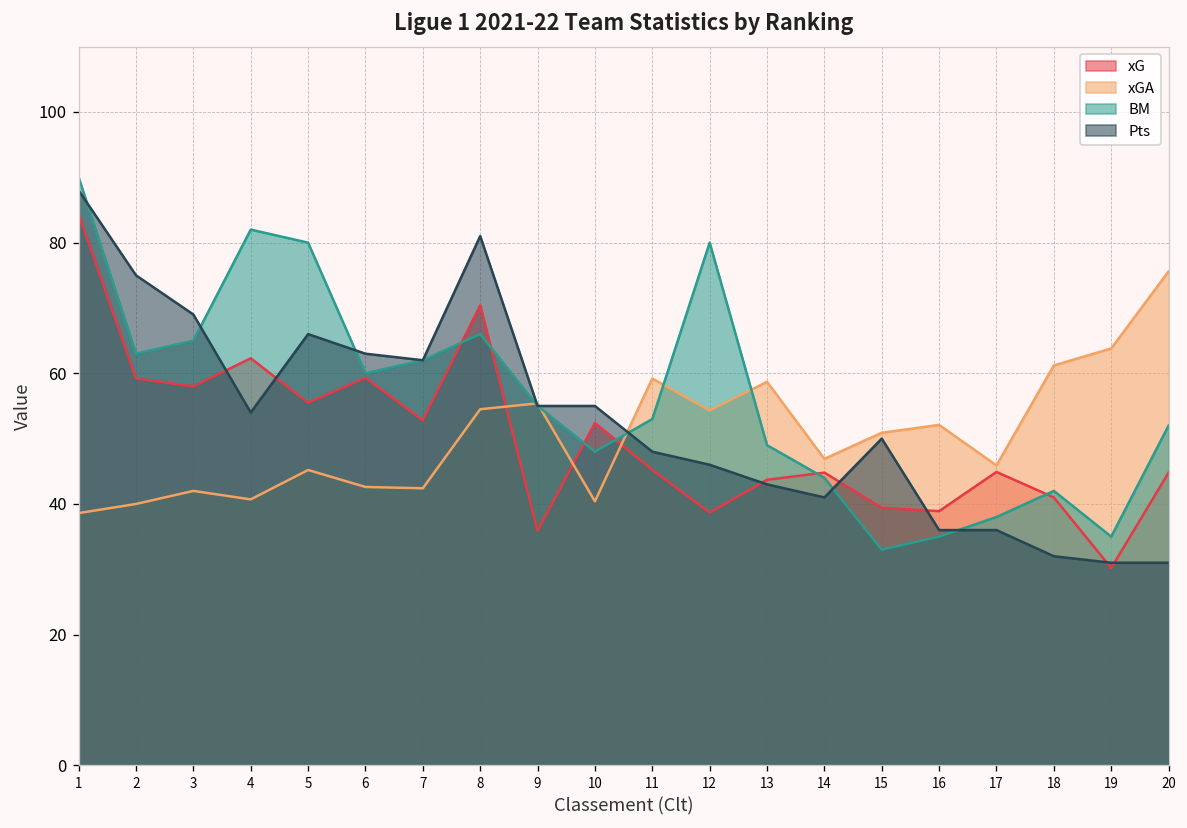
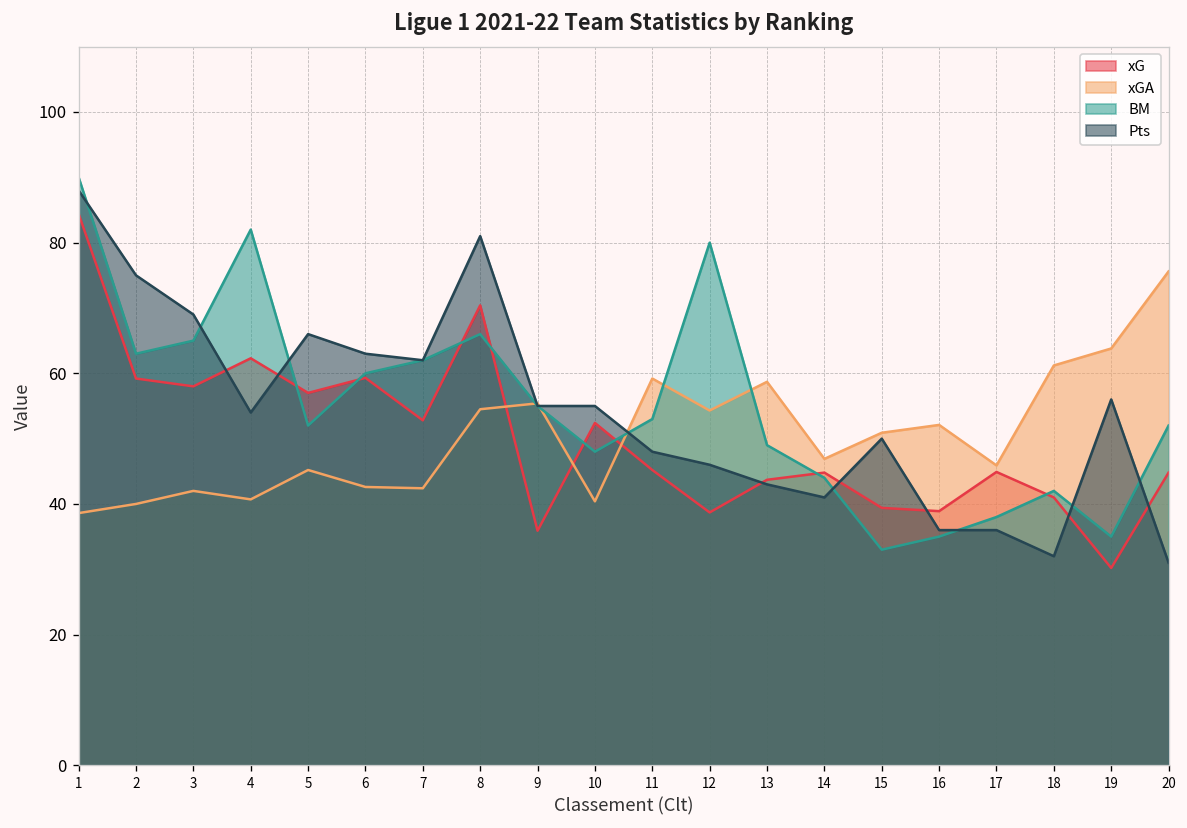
  {
    "xG": {
      "1": 84,
      "2": 59,
      "3": 58,
      "4": 62,
-     "5": 56,
+     "5": 57,
      "6": 59,
      "7": 53,
      "8": 70,
      "9": 36,
      "10": 52,
      "11": 45,
      "12": 39,
      "13": 44,
      "14": 45,
      "15": 39,
      "16": 39,
      "17": 45,
      "18": 41,
      "19": 30,
      "20": 45
    },
    "xGA": {
      "1": 39,
      "2": 40,
      "3": 42,
      "4": 41,
      "5": 45,
      "6": 43,
      "7": 42,
      "8": 55,
      "10": 40,
      "11": 59,
      "12": 54,
      "13": 59,
      "14": 47,
      "15": 51,
      "16": 52,
      "17": 46,
      "18": 61,
      "19": 64,
      "20": 76
    },
    "BM": {
      "1": 90,
      "2": 63,
      "3": 65,
      "4": 82,
-     "5": 80,
+     "5": 52,
      "6": 60,
      "8": 66,
      "10": 48,
      "11": 53,
      "12": 80,
      "13": 49,
      "14": 44,
      "15": 33,
      "16": 35,
      "17": 38,
      "18": 42,
      "19": 35,
      "20": 52
    },
    "Pts": {
      "1": 88,
      "2": 75,
      "3": 69,
      "4": 54,
      "5": 66,
      "6": 63,
      "8": 81,
      "10": 55,
      "11": 48,
      "12": 46,
      "13": 43,
      "14": 41,
      "15": 50,
      "16": 36,
      "17": 36,
      "18": 32,
-     "19": 31,
+     "19": 56,
      "20": 31
    }
  }
